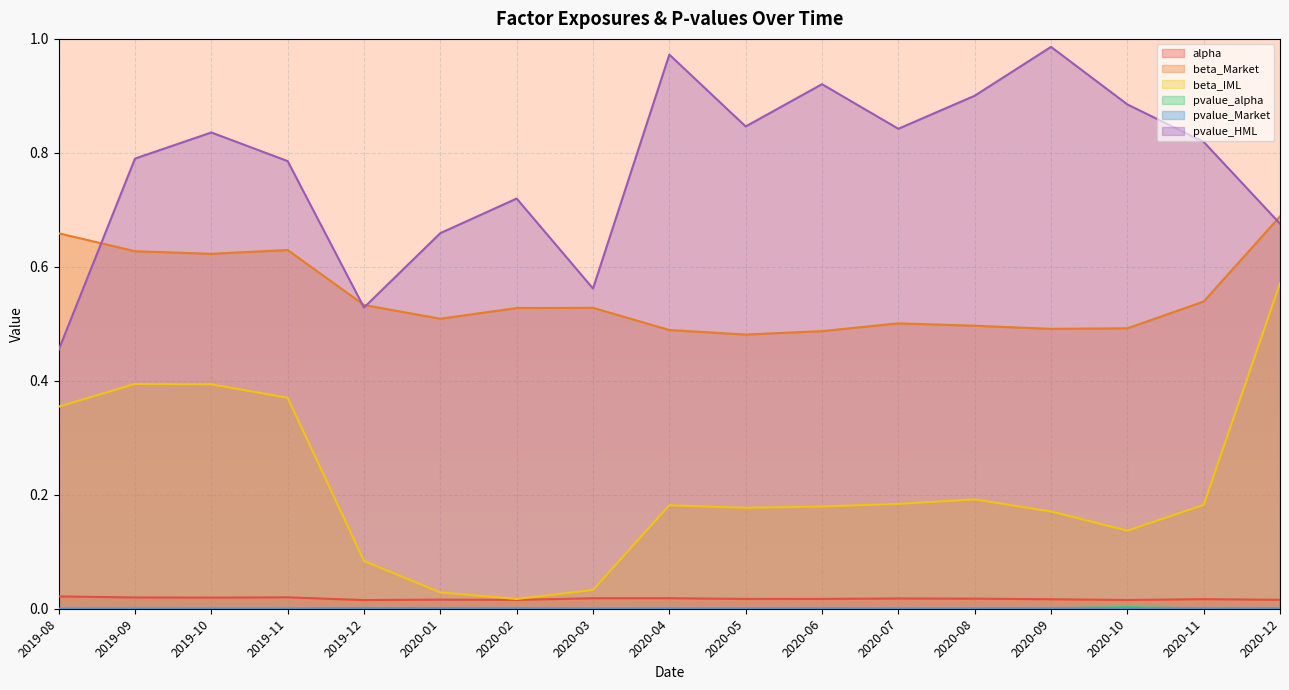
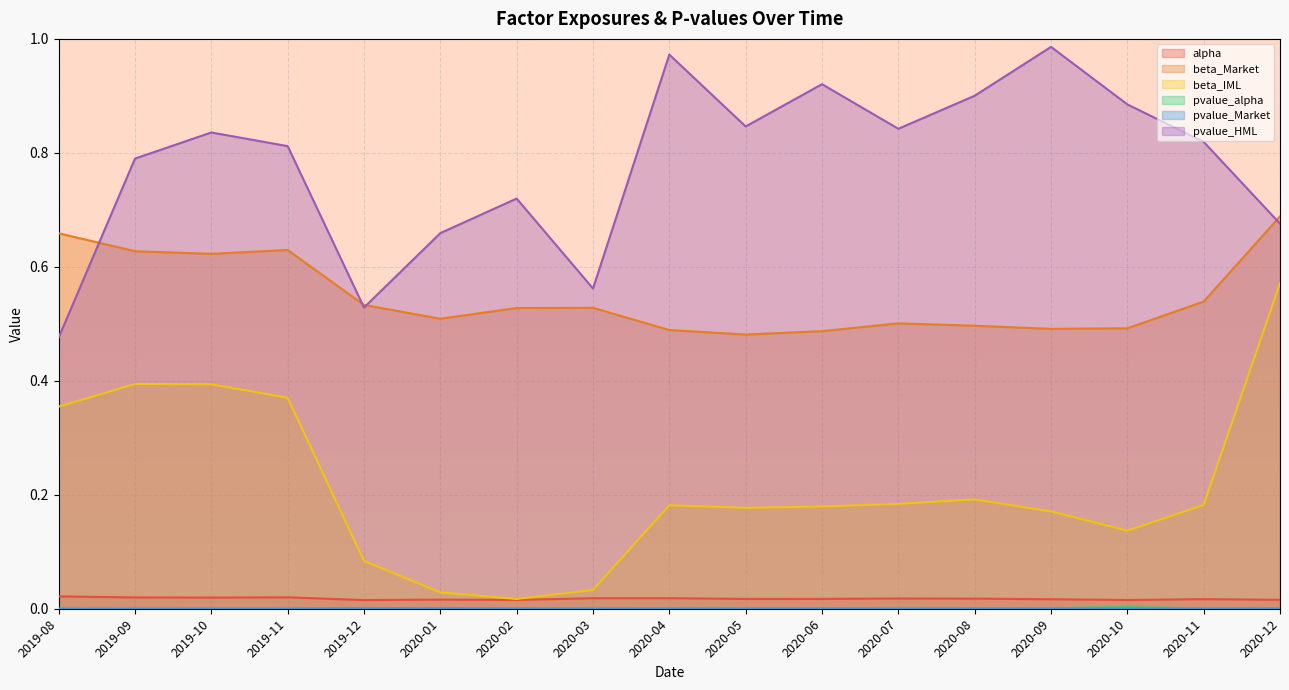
  {
    "pvalue_HML": {
-     "2019-08": 0.45,
+     "2019-08": 0.48,
      "2019-09": 0.79,
      "2019-10": 0.84,
-     "2019-11": 0.79,
+     "2019-11": 0.81,
      "2020-01": 0.66,
      "2020-02": 0.72,
      "2020-03": 0.56,
      "2020-04": 0.97,
      "2020-05": 0.85,
      "2020-06": 0.92,
      "2020-07": 0.84,
      "2020-08": 0.90,
      "2020-09": 0.99,
      "2020-10": 0.89,
      "2020-11": 0.82,
      "2020-12": 0.68
    }
  }
